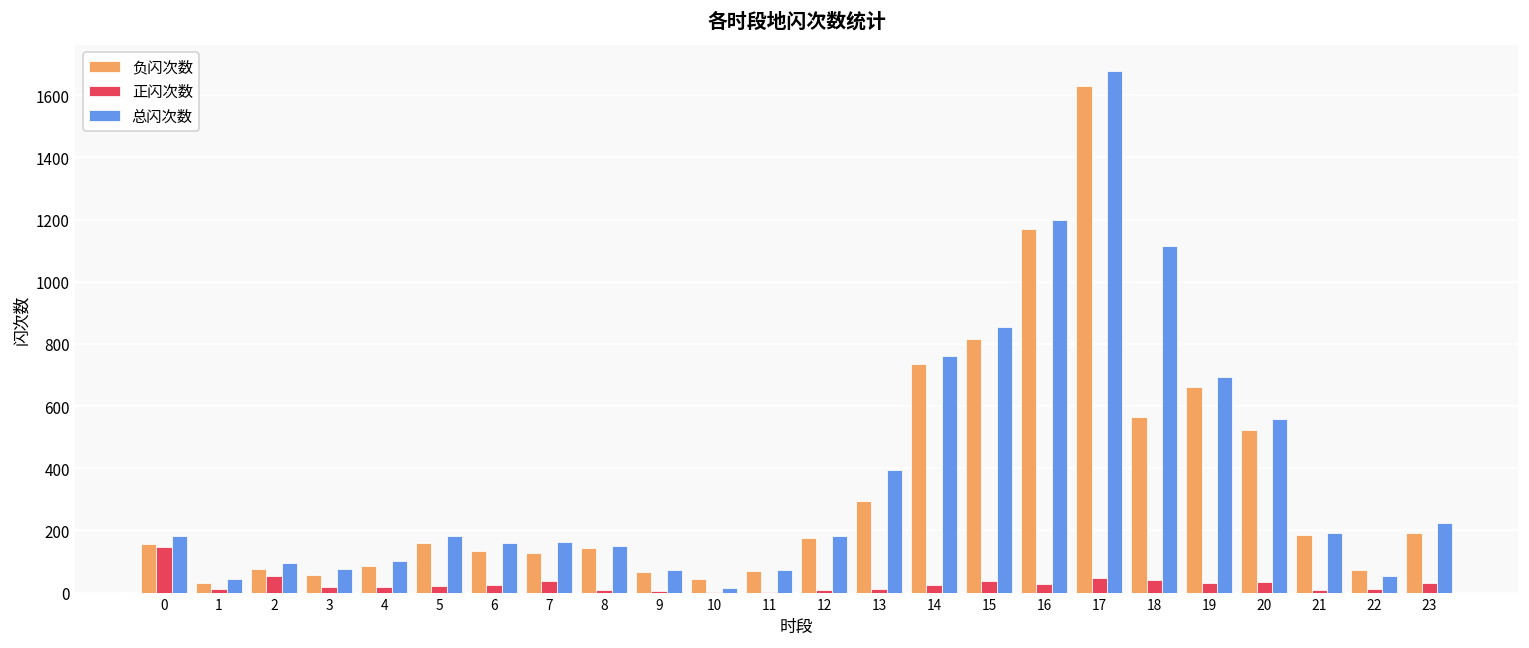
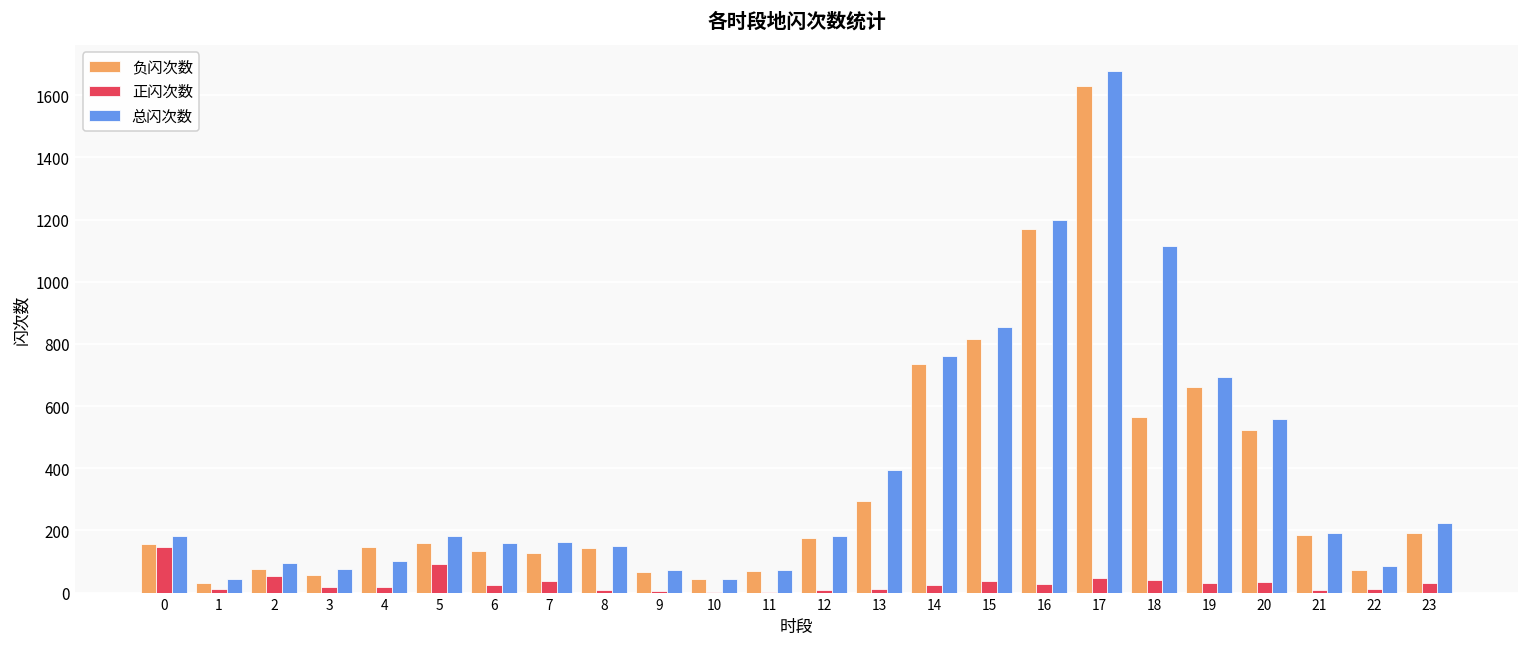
  {
    "负闪次数": {
      "0": 160,
      "1": 30,
      "2": 80,
      "3": 60,
-     "4": 90,
+     "4": 150,
      "5": 160,
      "6": 140,
      "7": 130,
      "8": 140,
      "9": 70,
      "10": 40,
      "11": 70,
      "12": 180,
      "13": 300,
      "14": 740,
      "15": 820,
      "16": 1170,
      "17": 1630,
      "18": 570,
      "19": 660,
      "20": 520,
      "21": 180,
      "22": 70,
      "23": 190
    },
    "正闪次数": {
      "0": 150,
      "1": 10,
      "2": 50,
      "3": 20,
      "4": 20,
-     "5": 20,
+     "5": 90,
      "6": 20,
      "7": 40,
      "8": 10,
      "13": 10,
      "14": 30,
      "15": 40,
      "16": 30,
      "17": 50,
      "18": 40,
      "19": 30,
      "20": 30,
      "22": 10,
      "23": 30
    },
    "总闪次数": {
      "0": 180,
      "1": 40,
      "2": 90,
      "3": 80,
      "4": 100,
      "5": 180,
      "6": 160,
      "7": 160,
      "8": 150,
      "9": 70,
-     "10": 20,
+     "10": 40,
      "11": 70,
      "12": 180,
      "13": 390,
      "14": 760,
      "15": 850,
      "16": 1200,
      "17": 1680,
      "18": 1110,
      "19": 690,
      "20": 560,
      "21": 190,
-     "22": 50,
+     "22": 90,
      "23": 220
    }
  }
